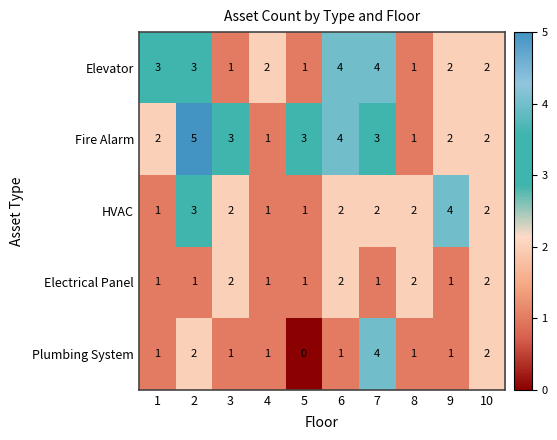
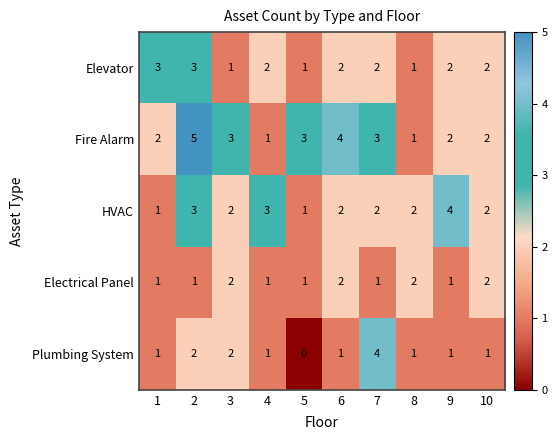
  {
    "Elevator": {
      "1": 3,
      "2": 3,
      "3": 1,
      "4": 2,
      "5": 1,
-     "6": 4,
-     "7": 4,
+     "6": 2,
+     "7": 2,
      "8": 1,
      "9": 2,
      "10": 2
    },
    "Fire Alarm": {
      "1": 2,
      "2": 5,
      "3": 3,
      "4": 1,
      "5": 3,
      "6": 4,
      "7": 3,
      "8": 1,
      "9": 2,
      "10": 2
    },
    "HVAC": {
      "1": 1,
      "2": 3,
      "3": 2,
-     "4": 1,
+     "4": 3,
      "5": 1,
      "6": 2,
      "7": 2,
      "8": 2,
      "9": 4,
      "10": 2
    },
    "Electrical Panel": {
      "1": 1,
      "2": 1,
      "3": 2,
      "4": 1,
      "5": 1,
      "6": 2,
      "7": 1,
      "8": 2,
      "9": 1,
      "10": 2
    },
    "Plumbing System": {
      "1": 1,
      "2": 2,
-     "3": 1,
+     "3": 2,
      "4": 1,
      "5": 0,
      "6": 1,
      "7": 4,
      "8": 1,
      "9": 1,
-     "10": 2
+     "10": 1
    }
  }
